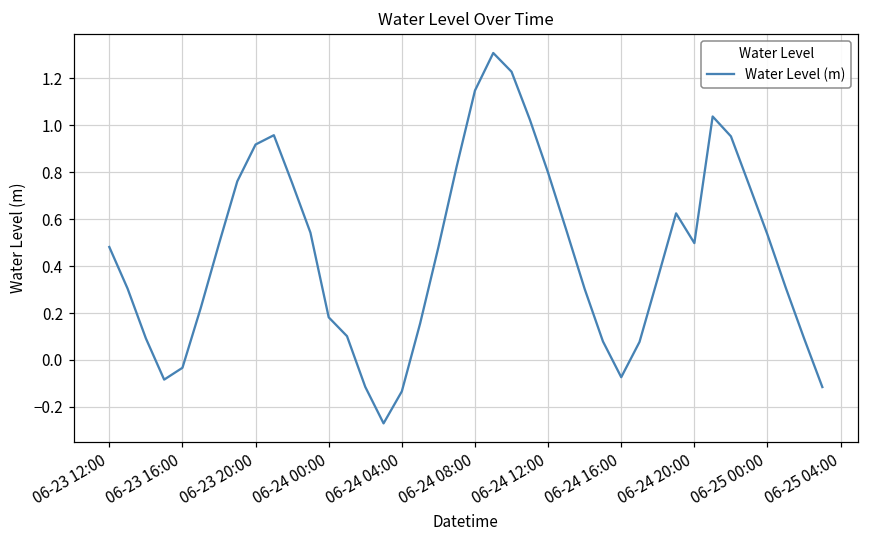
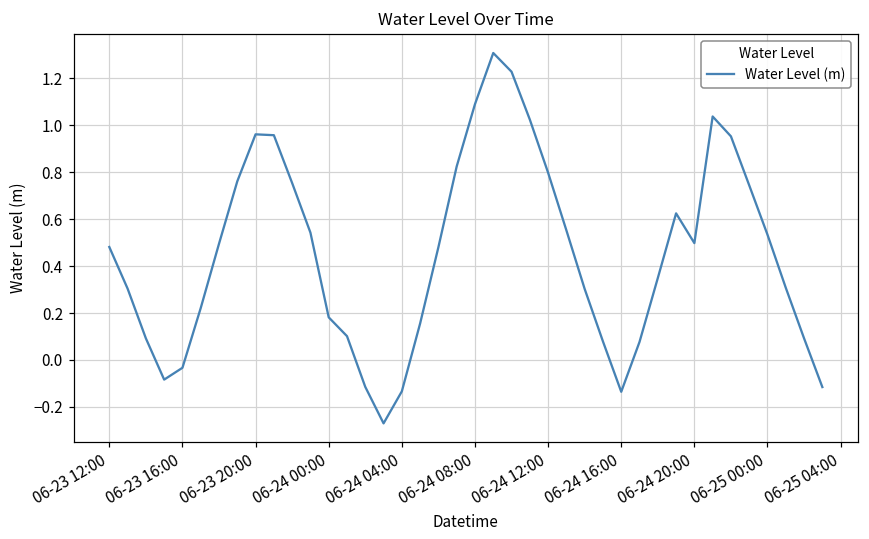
  {
    "06-23 12:00": 0.48,
    "06-23 16:00": -0.03,
-   "06-23 20:00": 0.92,
+   "06-23 20:00": 0.96,
    "06-24 00:00": 0.18,
    "06-24 04:00": -0.13,
-   "06-24 08:00": 1.15,
+   "06-24 08:00": 1.09,
    "06-24 12:00": 0.80,
-   "06-24 16:00": -0.07,
+   "06-24 16:00": -0.14,
    "06-24 20:00": 0.50,
    "06-25 00:00": 0.53
  }
